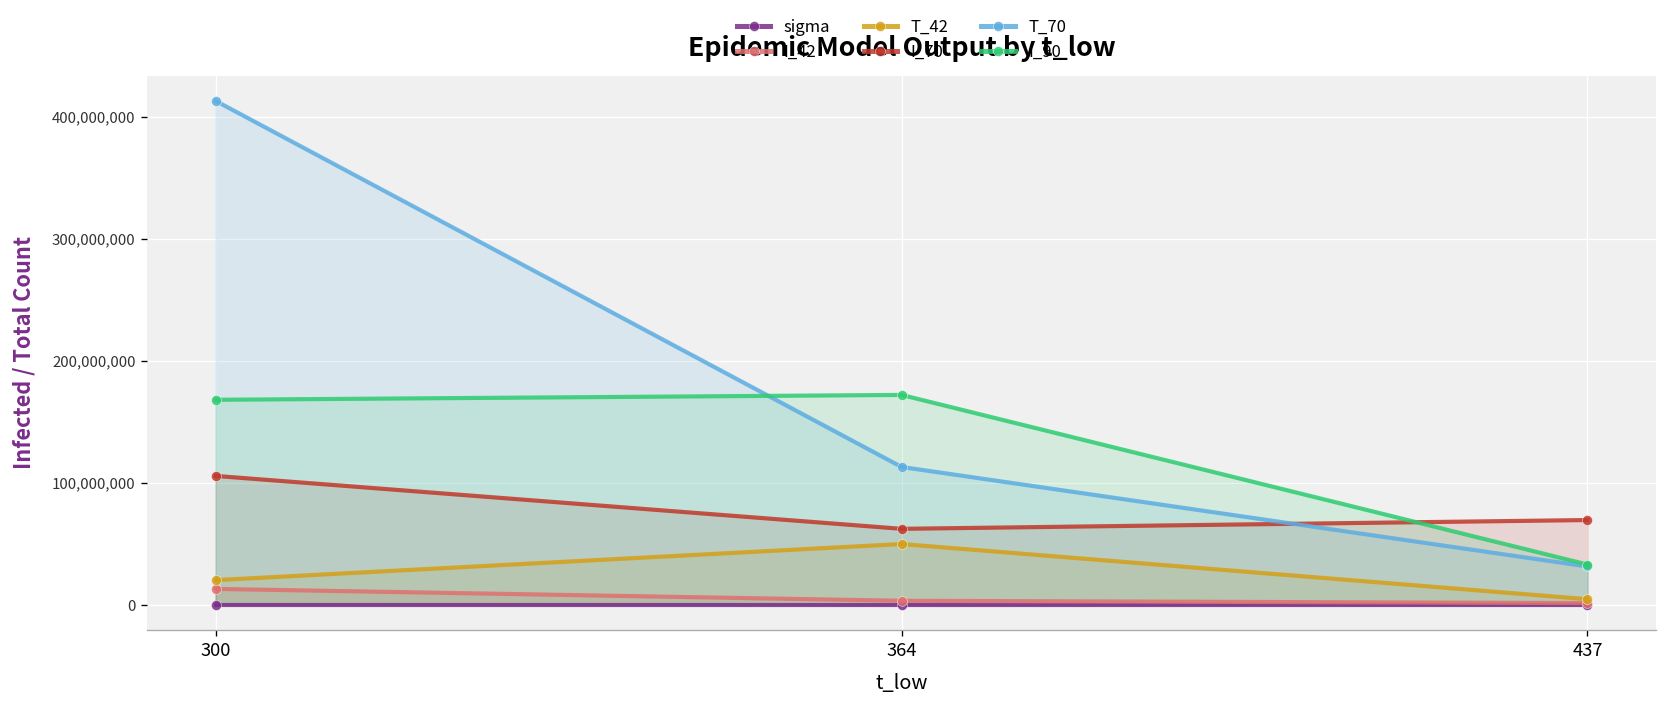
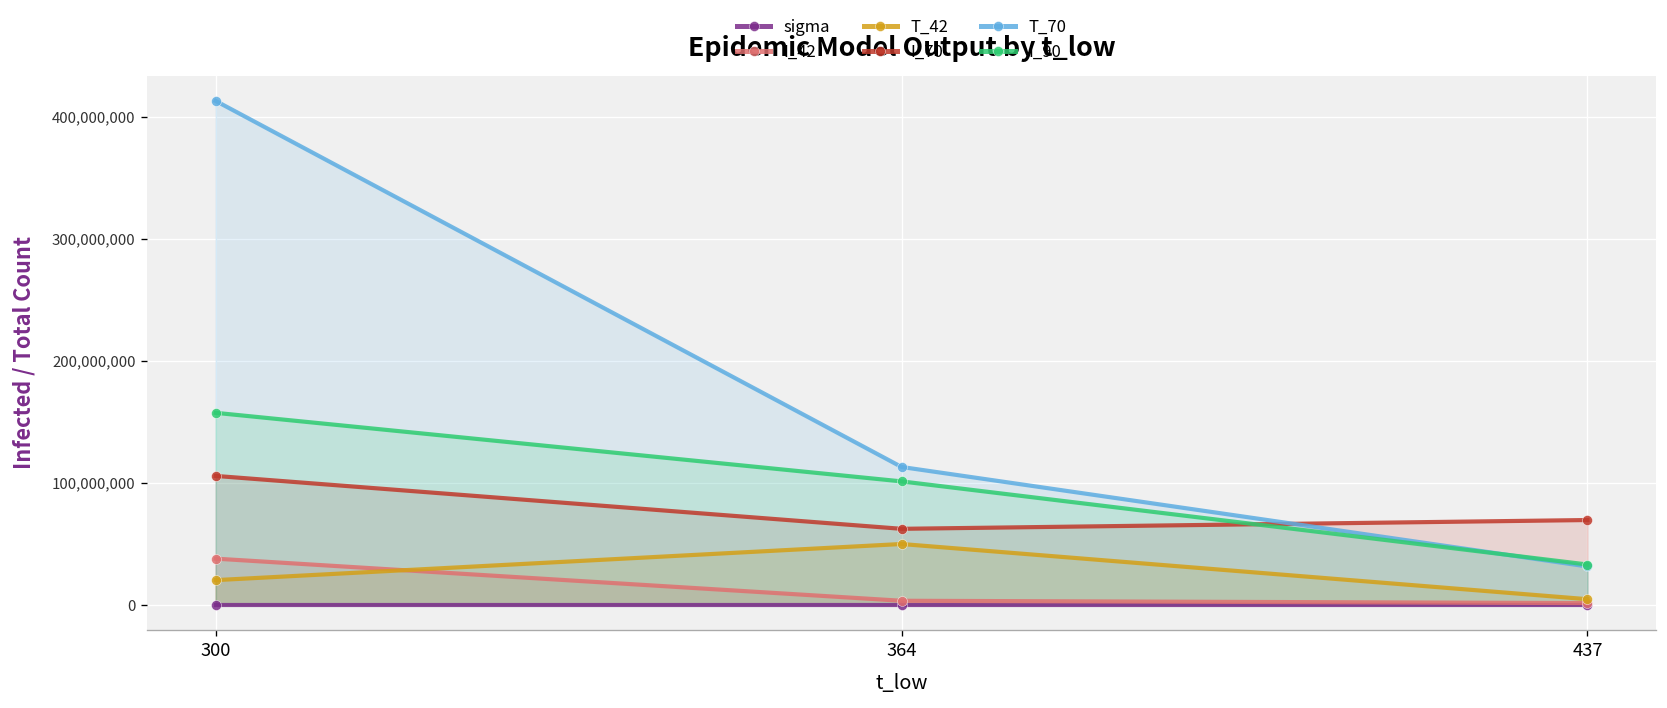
  {
    "sigma": {
      "300": "0",
      "364": "0"
    },
    "I_42": {
-     "300": "13,000,000",
+     "300": "38,000,000",
      "364": "3,000,000"
    },
    "T_42": {
      "300": "20,000,000",
      "364": "50,000,000",
      "437": "5,000,000"
    },
    "I_70": {
      "300": "106,000,000",
      "364": "62,000,000",
      "437": "70,000,000"
    },
    "T_70": {
      "300": "413,000,000",
      "364": "113,000,000"
    },
    "I_90": {
-     "300": "168,000,000",
-     "364": "172,000,000"
+     "300": "158,000,000",
+     "364": "101,000,000"
    }
  }
